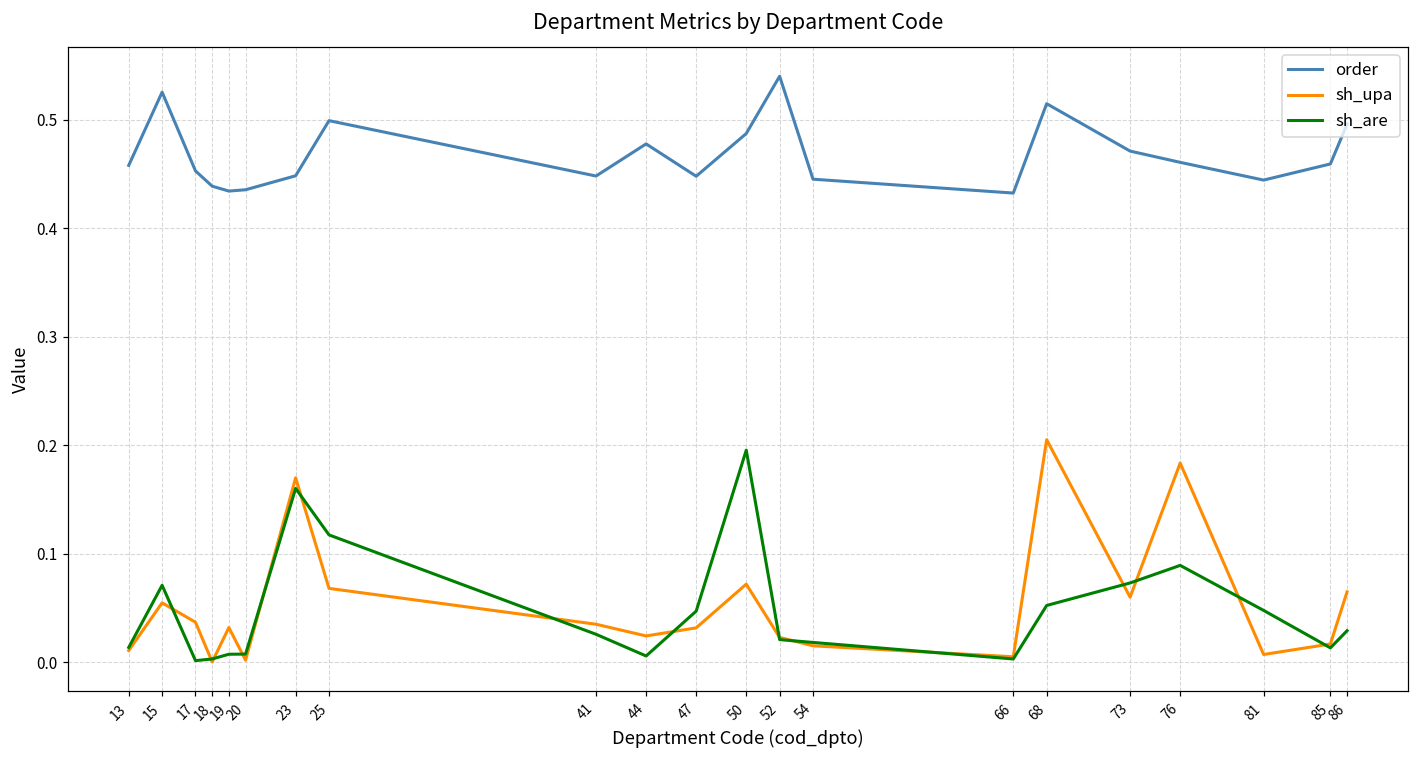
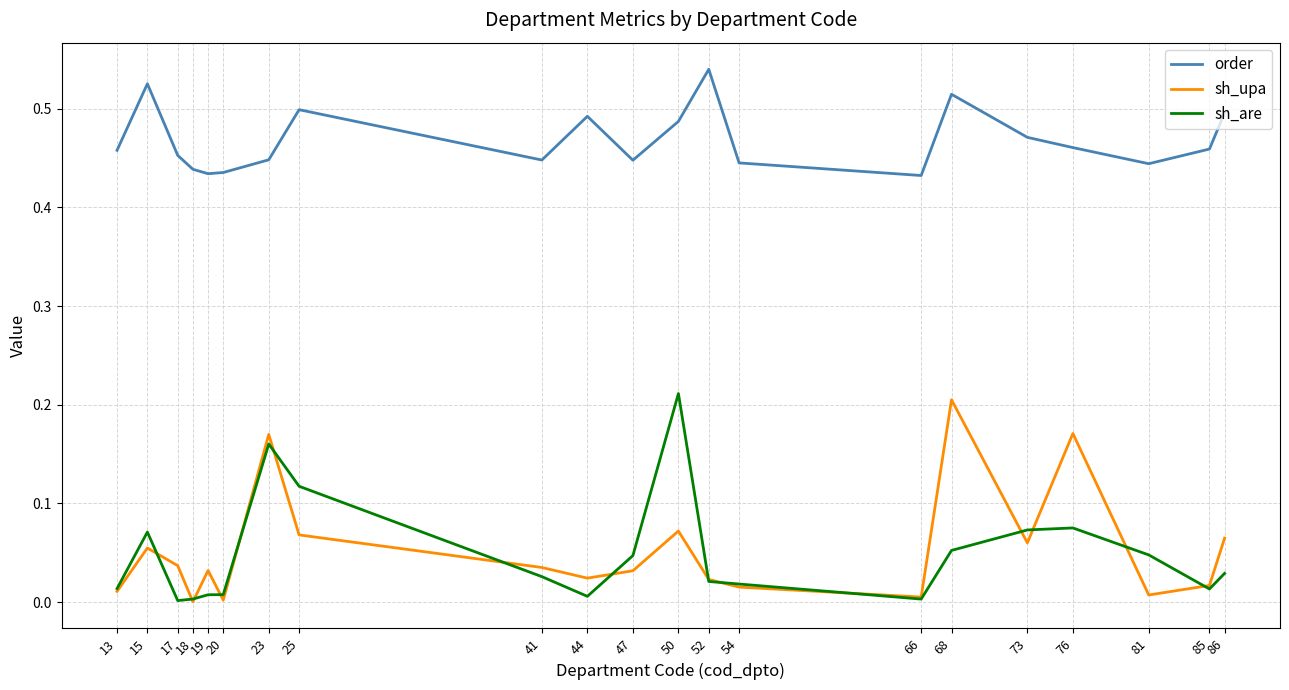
  {
    "order": {
      "13": 0.46,
      "15": 0.53,
      "17": 0.45,
      "18": 0.44,
      "19": 0.43,
      "20": 0.44,
      "23": 0.45,
      "25": 0.50,
      "41": 0.45,
-     "44": 0.48,
+     "44": 0.49,
      "47": 0.45,
      "50": 0.49,
      "52": 0.54,
      "54": 0.45,
      "66": 0.43,
      "68": 0.51,
      "73": 0.47,
      "76": 0.46,
      "81": 0.44,
      "85": 0.46
    },
    "sh_upa": {
      "13": 0.01,
      "15": 0.05,
      "17": 0.04,
      "18": 0.00,
      "19": 0.03,
      "20": 0.00,
      "23": 0.17,
      "25": 0.07,
      "41": 0.04,
      "44": 0.02,
      "47": 0.03,
      "50": 0.07,
      "54": 0.02,
      "68": 0.21,
      "73": 0.06,
-     "76": 0.18,
+     "76": 0.17,
      "81": 0.01,
      "85": 0.02,
      "86": 0.06
    },
    "sh_are": {
      "13": 0.01,
      "15": 0.07,
      "17": 0.00,
      "18": 0.00,
      "19": 0.01,
      "20": 0.01,
      "23": 0.16,
      "25": 0.12,
      "41": 0.03,
      "44": 0.01,
      "47": 0.05,
-     "50": 0.20,
+     "50": 0.21,
      "54": 0.02,
      "68": 0.05,
      "73": 0.07,
-     "76": 0.09,
+     "76": 0.08,
      "81": 0.05,
      "85": 0.01,
      "86": 0.03
    }
  }
